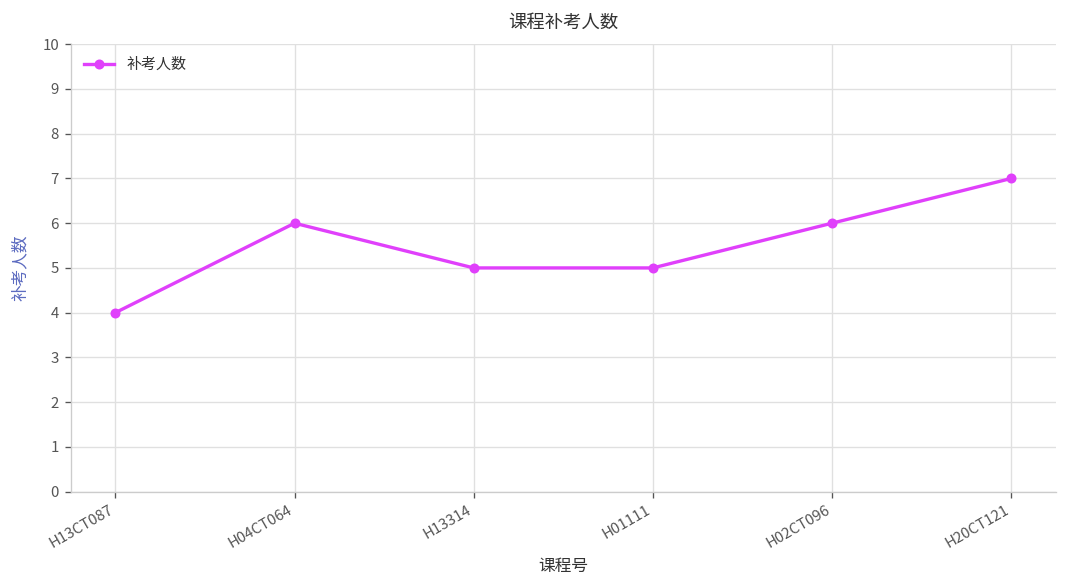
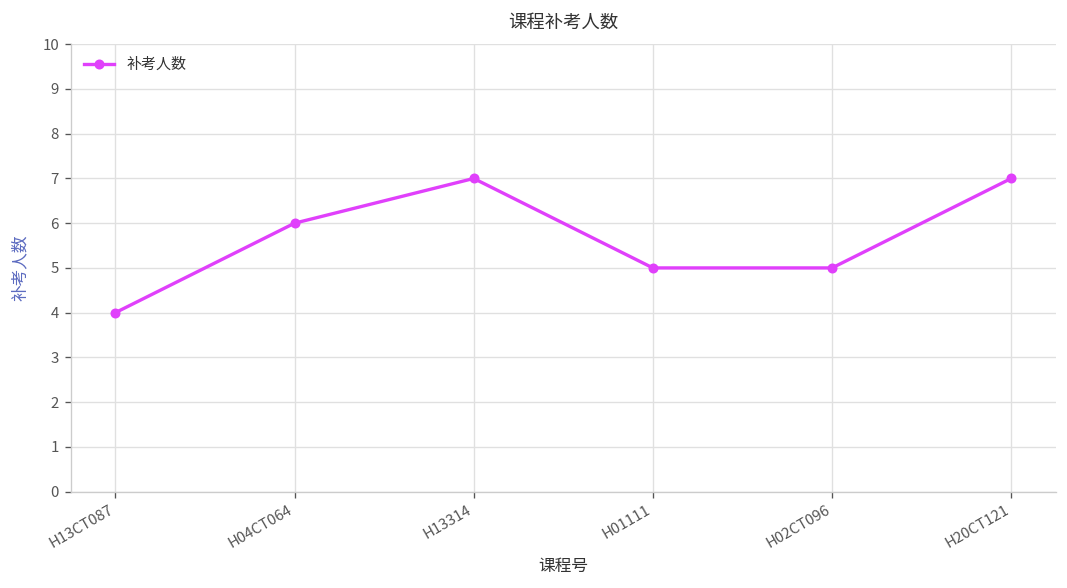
  {
    "H13CT087": 4,
    "H04CT064": 6,
-   "H13314": 5,
+   "H13314": 7,
    "H01111": 5,
-   "H02CT096": 6,
+   "H02CT096": 5,
    "H20CT121": 7
  }
